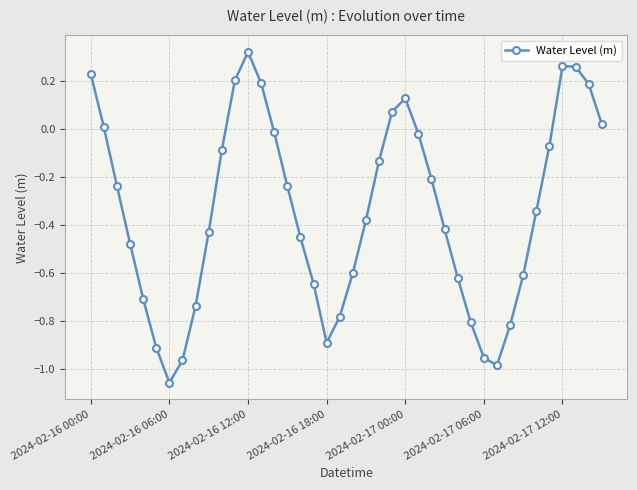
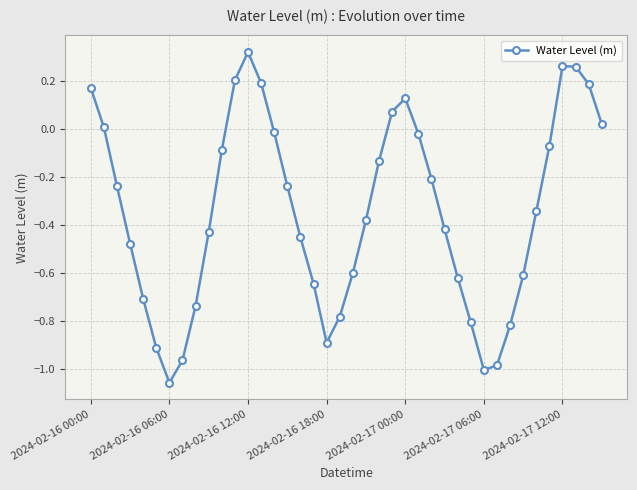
  {
-   "2024-02-16 00:00": 0.23,
+   "2024-02-16 00:00": 0.17,
    "2024-02-16 06:00": -1.06,
    "2024-02-16 12:00": 0.32,
    "2024-02-16 18:00": -0.89,
    "2024-02-17 00:00": 0.13,
-   "2024-02-17 06:00": -0.95,
+   "2024-02-17 06:00": -1.00,
    "2024-02-17 12:00": 0.26
  }
